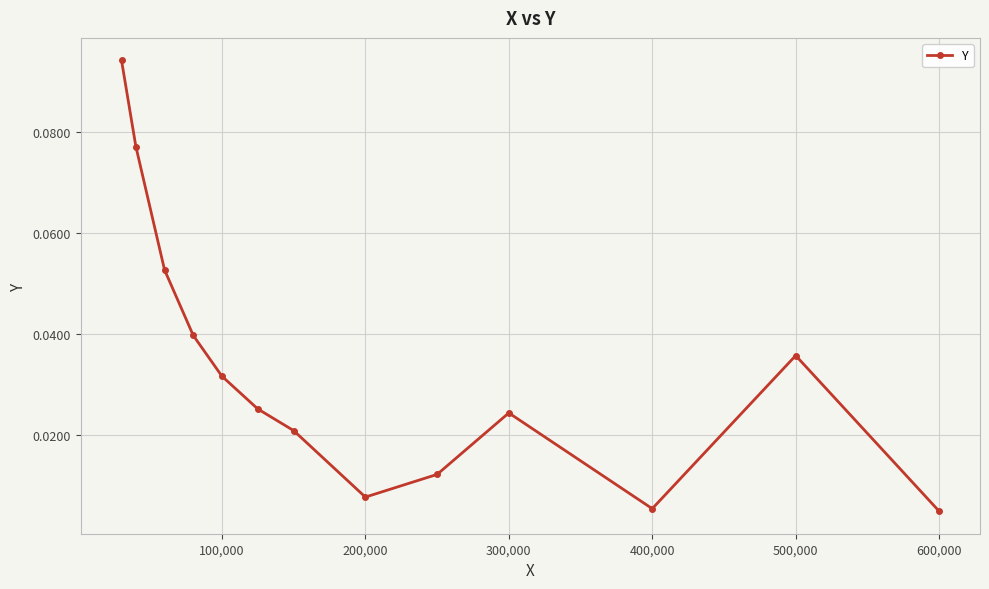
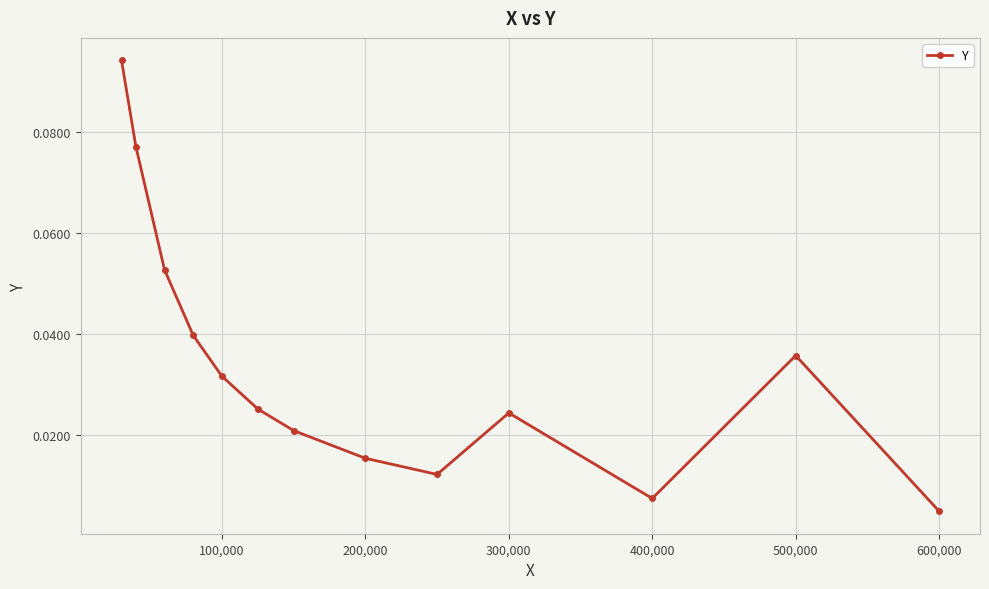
  {
    "100,000": 0.032,
-   "200,000": 0.008,
+   "200,000": 0.015,
    "300,000": 0.024,
-   "400,000": 0.005,
+   "400,000": 0.007,
    "500,000": 0.036,
    "600,000": 0.005
  }
